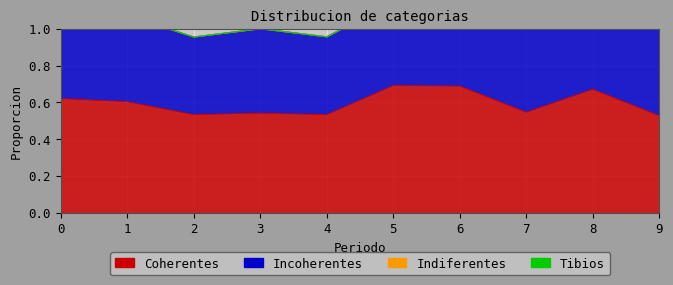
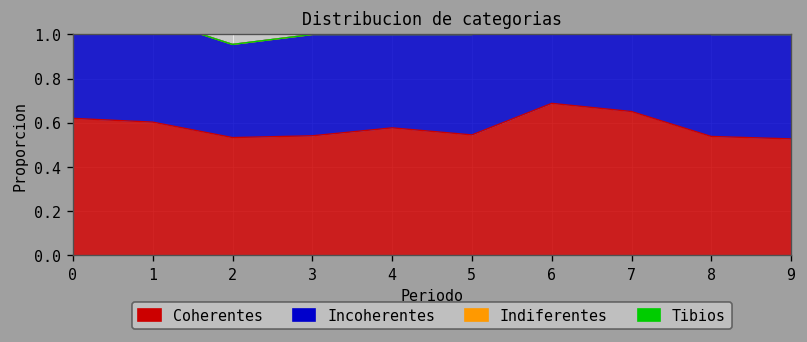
  {
    "Coherentes": {
      "0": 0.62,
      "1": 0.60,
      "2": 0.53,
      "3": 0.54,
-     "4": 0.53,
-     "5": 0.69,
+     "4": 0.58,
+     "5": 0.55,
      "6": 0.69,
-     "7": 0.55,
-     "8": 0.67,
+     "7": 0.65,
+     "8": 0.54,
      "9": 0.53
    }
  }
